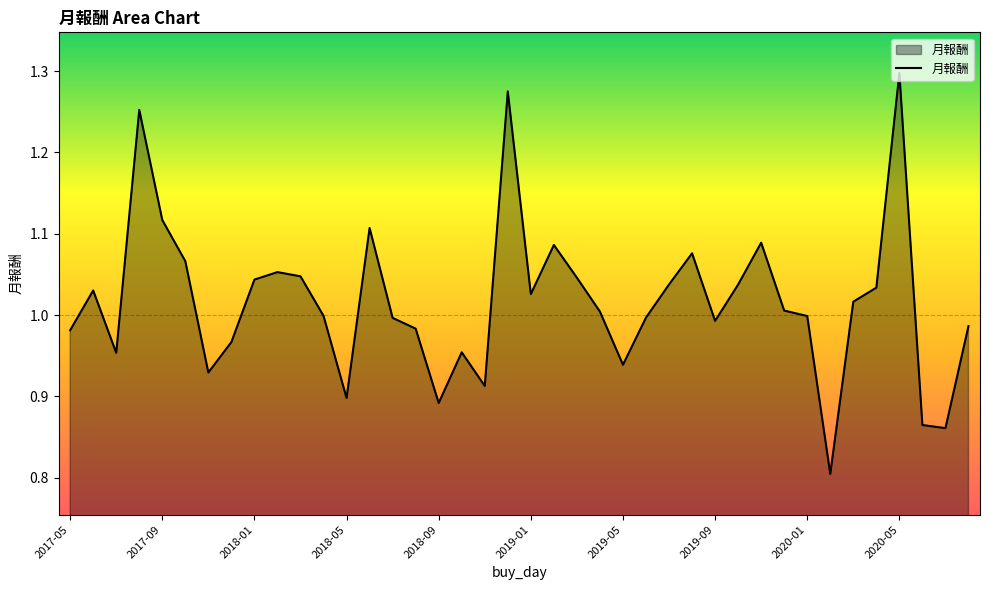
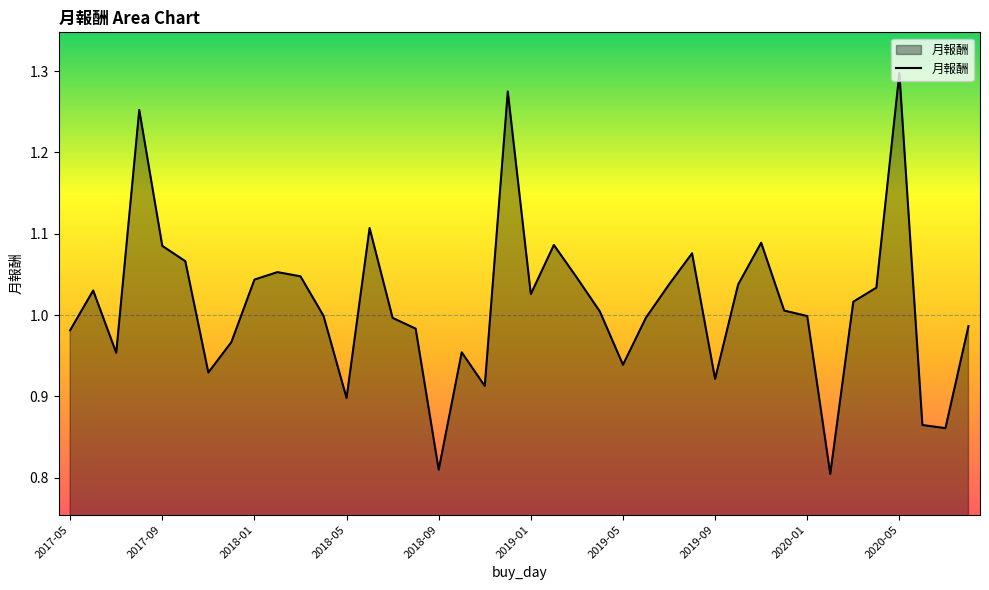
  {
    "2017-05": 0.98,
-   "2017-09": 1.12,
+   "2017-09": 1.09,
    "2018-01": 1.04,
    "2018-05": 0.90,
-   "2018-09": 0.89,
+   "2018-09": 0.81,
    "2019-01": 1.03,
    "2019-05": 0.94,
-   "2019-09": 0.99,
+   "2019-09": 0.92,
    "2020-01": 1.00
  }
